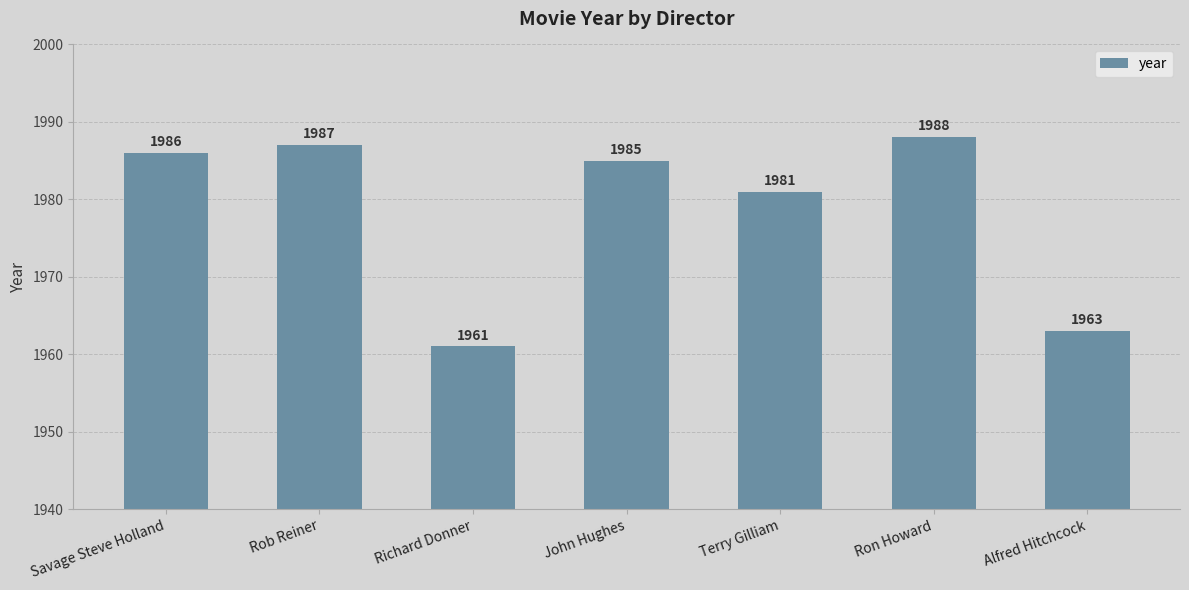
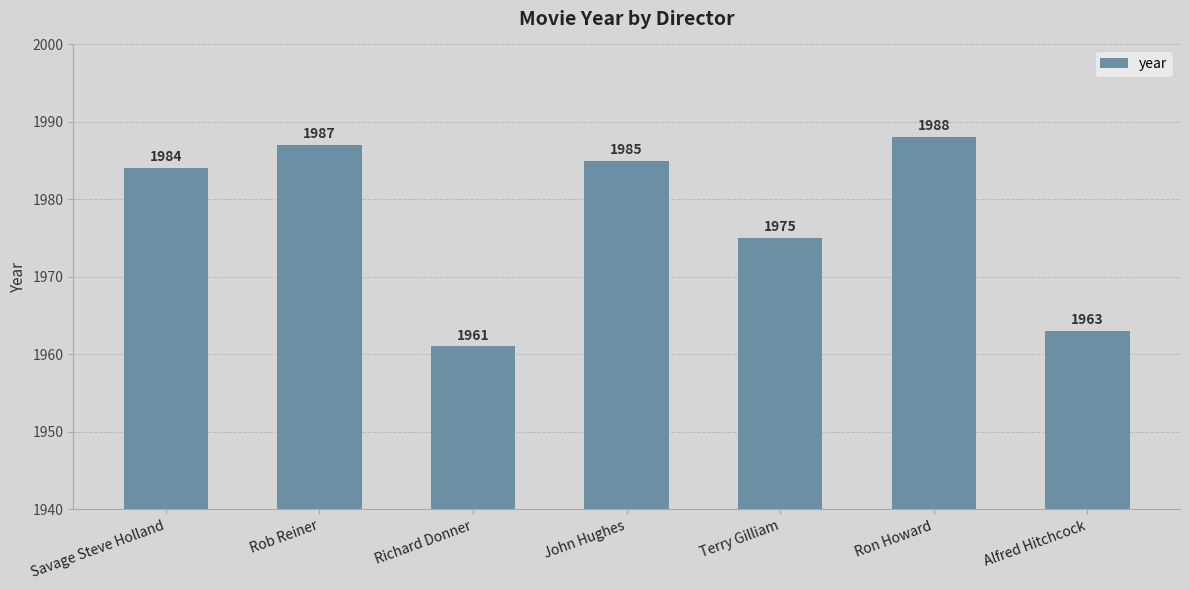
  {
-   "Savage Steve Holland": 1986,
+   "Savage Steve Holland": 1984,
    "Rob Reiner": 1987,
    "Richard Donner": 1961,
    "John Hughes": 1985,
-   "Terry Gilliam": 1981,
+   "Terry Gilliam": 1975,
    "Ron Howard": 1988,
    "Alfred Hitchcock": 1963
  }
